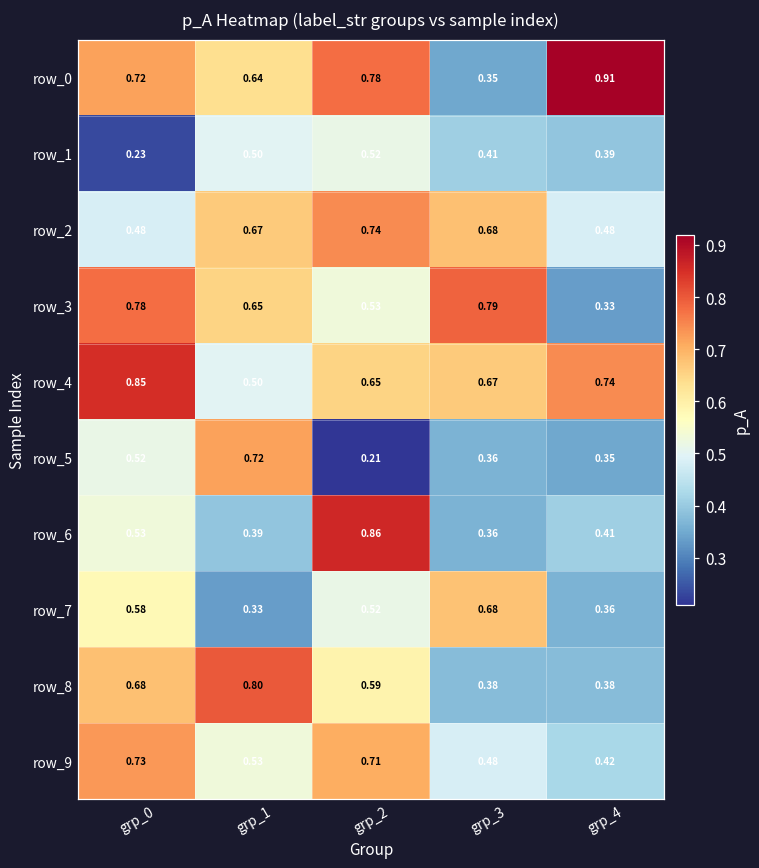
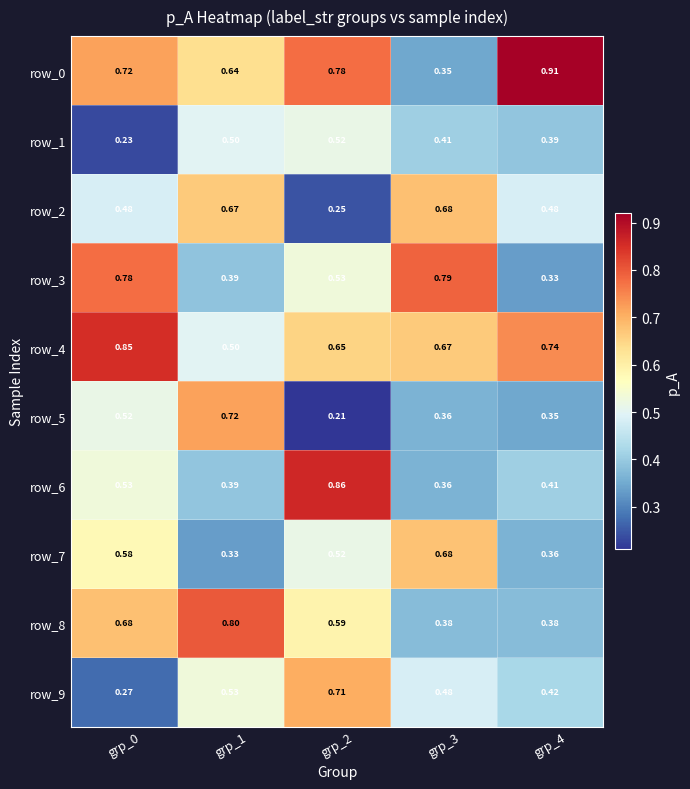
  {
    "row_0": {
      "grp_0": 0.72,
      "grp_1": 0.64,
      "grp_2": 0.78,
      "grp_3": 0.35,
      "grp_4": 0.91
    },
    "row_1": {
      "grp_0": 0.23,
      "grp_3": 0.41,
      "grp_4": 0.39
    },
    "row_2": {
      "grp_1": 0.67,
-     "grp_2": 0.74,
+     "grp_2": 0.25,
      "grp_3": 0.68
    },
    "row_3": {
      "grp_0": 0.78,
-     "grp_1": 0.65,
+     "grp_1": 0.39,
      "grp_3": 0.79,
      "grp_4": 0.33
    },
    "row_4": {
      "grp_0": 0.85,
      "grp_2": 0.65,
      "grp_3": 0.67,
      "grp_4": 0.74
    },
    "row_5": {
      "grp_1": 0.72,
      "grp_2": 0.21,
      "grp_3": 0.36,
      "grp_4": 0.35
    },
    "row_6": {
      "grp_1": 0.39,
      "grp_2": 0.86,
      "grp_3": 0.36,
      "grp_4": 0.41
    },
    "row_7": {
      "grp_0": 0.58,
      "grp_1": 0.33,
      "grp_3": 0.68,
      "grp_4": 0.36
    },
    "row_8": {
      "grp_0": 0.68,
      "grp_1": 0.80,
      "grp_2": 0.59,
      "grp_3": 0.38,
      "grp_4": 0.38
    },
    "row_9": {
-     "grp_0": 0.73,
+     "grp_0": 0.27,
      "grp_2": 0.71,
      "grp_4": 0.42
    }
  }
